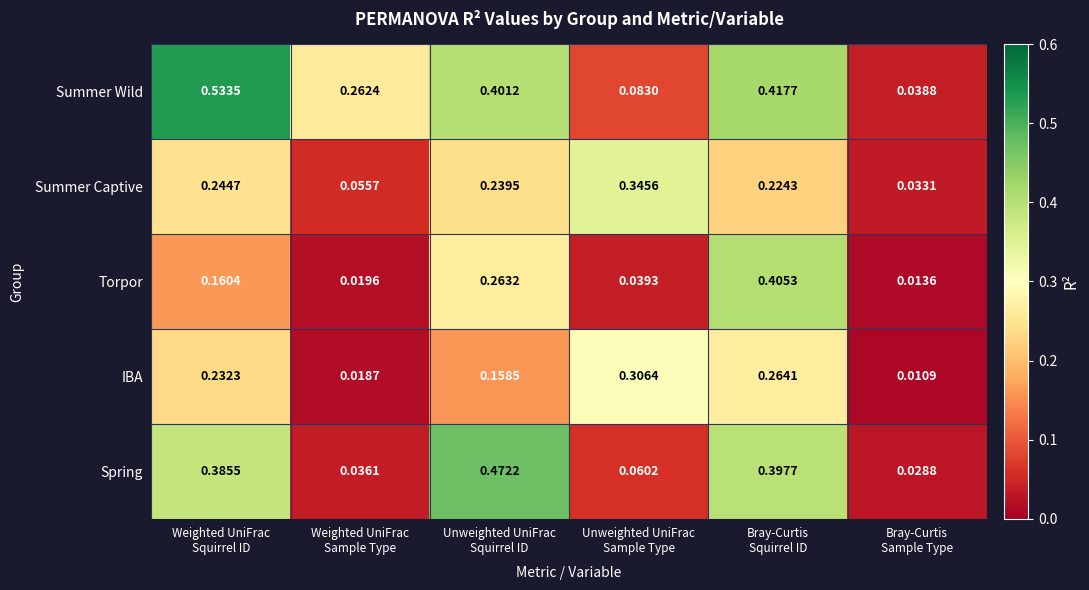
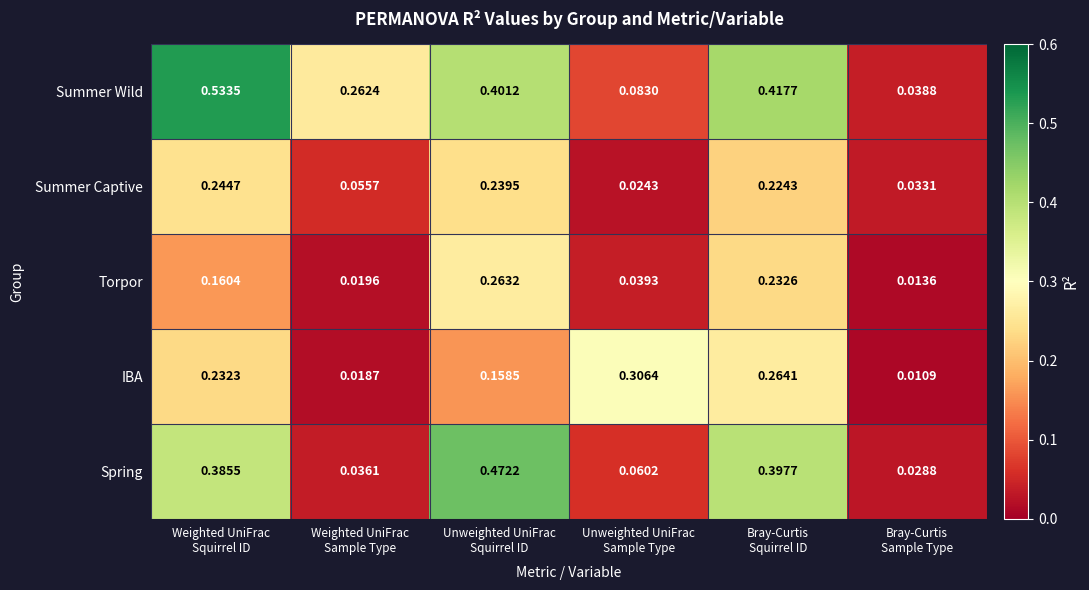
  {
    "Summer Wild": {
      "Weighted UniFrac Squirrel ID": 0.5335,
      "Weighted UniFrac Sample Type": 0.2624,
      "Unweighted UniFrac Squirrel ID": 0.4012,
      "Unweighted UniFrac Sample Type": 0.0830,
      "Bray-Curtis Squirrel ID": 0.4177,
      "Bray-Curtis Sample Type": 0.0388
    },
    "Summer Captive": {
      "Weighted UniFrac Squirrel ID": 0.2447,
      "Weighted UniFrac Sample Type": 0.0557,
      "Unweighted UniFrac Squirrel ID": 0.2395,
-     "Unweighted UniFrac Sample Type": 0.3456,
+     "Unweighted UniFrac Sample Type": 0.0243,
      "Bray-Curtis Squirrel ID": 0.2243,
      "Bray-Curtis Sample Type": 0.0331
    },
    "Torpor": {
      "Weighted UniFrac Squirrel ID": 0.1604,
      "Weighted UniFrac Sample Type": 0.0196,
      "Unweighted UniFrac Squirrel ID": 0.2632,
      "Unweighted UniFrac Sample Type": 0.0393,
-     "Bray-Curtis Squirrel ID": 0.4053,
+     "Bray-Curtis Squirrel ID": 0.2326,
      "Bray-Curtis Sample Type": 0.0136
    },
    "IBA": {
      "Weighted UniFrac Squirrel ID": 0.2323,
      "Weighted UniFrac Sample Type": 0.0187,
      "Unweighted UniFrac Squirrel ID": 0.1585,
      "Unweighted UniFrac Sample Type": 0.3064,
      "Bray-Curtis Squirrel ID": 0.2641,
      "Bray-Curtis Sample Type": 0.0109
    },
    "Spring": {
      "Weighted UniFrac Squirrel ID": 0.3855,
      "Weighted UniFrac Sample Type": 0.0361,
      "Unweighted UniFrac Squirrel ID": 0.4722,
      "Unweighted UniFrac Sample Type": 0.0602,
      "Bray-Curtis Squirrel ID": 0.3977,
      "Bray-Curtis Sample Type": 0.0288
    }
  }
